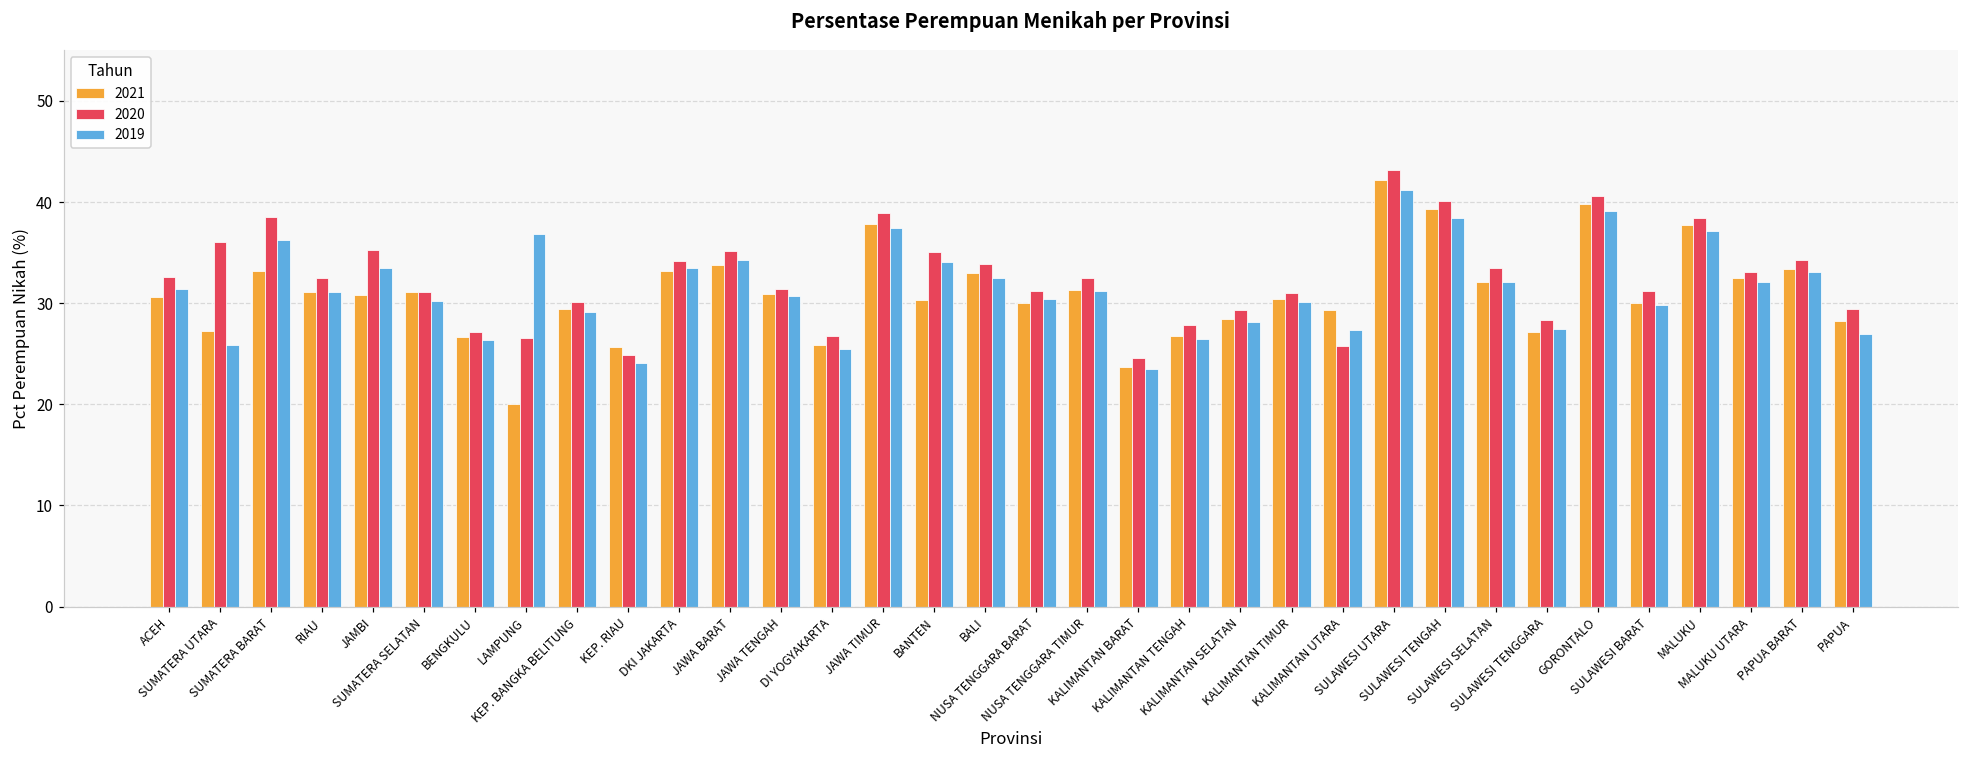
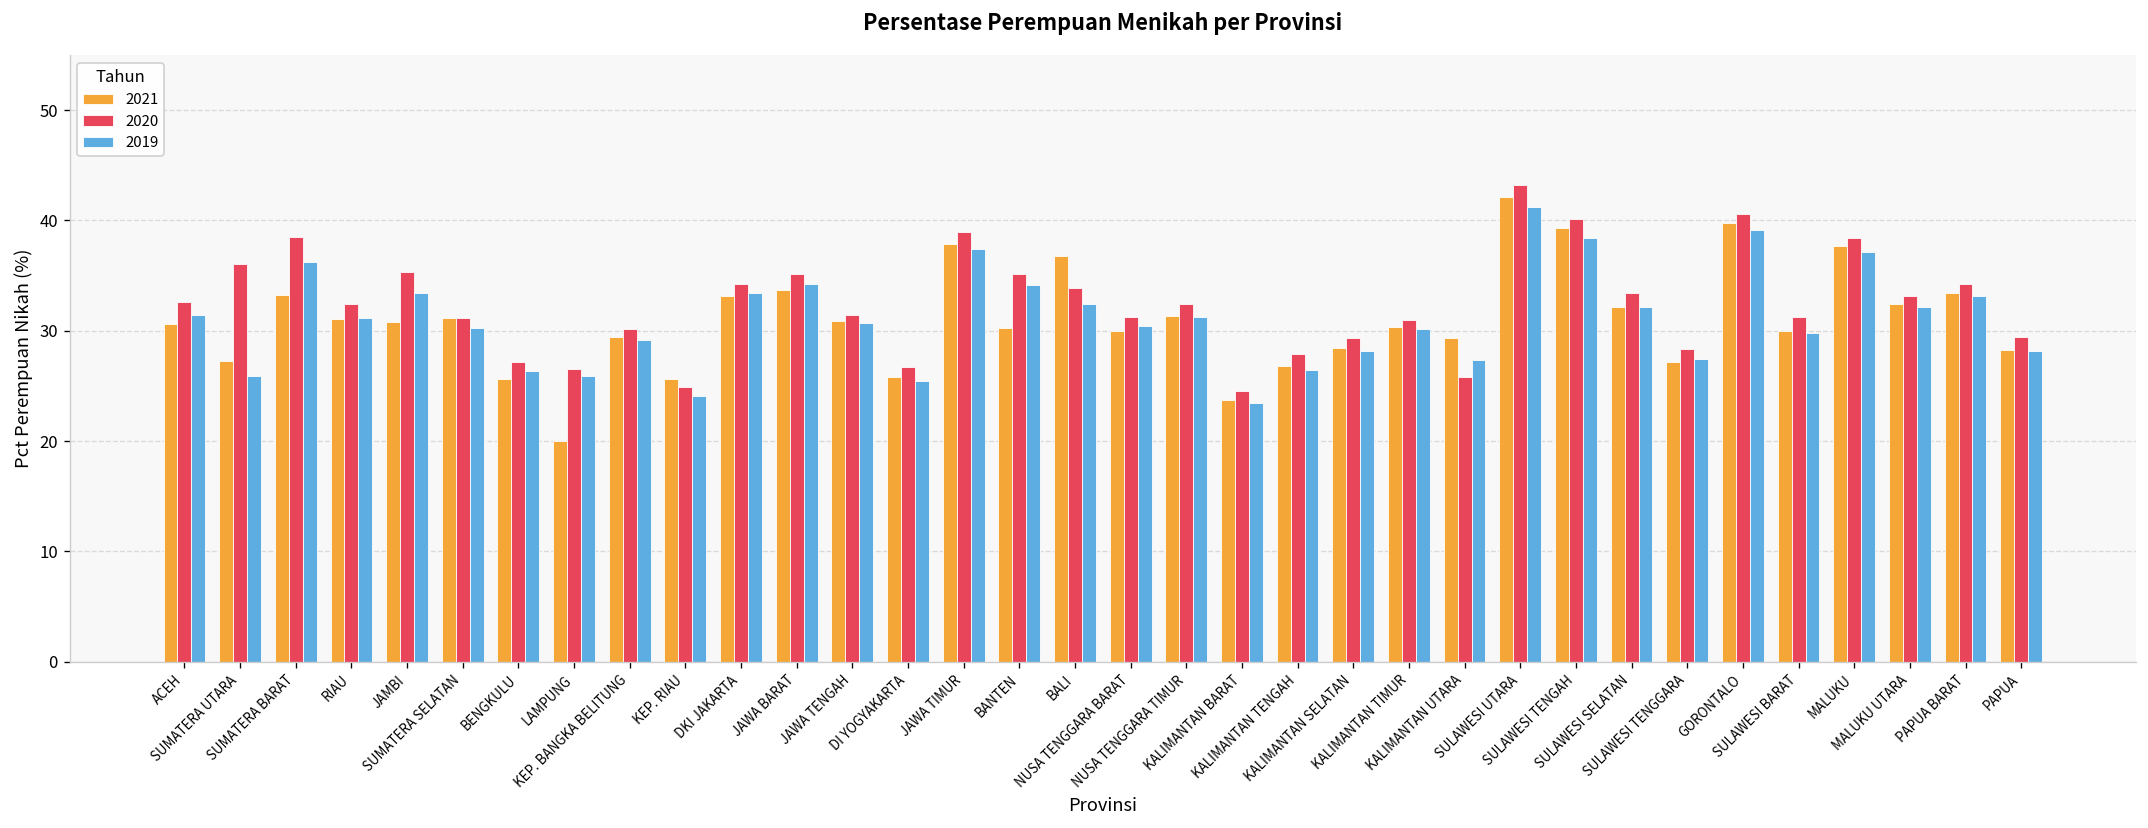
  {
    "2021": {
      "ACEH": 31,
      "SUMATERA UTARA": 27,
      "SUMATERA BARAT": 33,
      "RIAU": 31,
      "JAMBI": 31,
      "SUMATERA SELATAN": 31,
-     "BENGKULU": 27,
+     "BENGKULU": 26,
      "LAMPUNG": 20,
      "KEP. BANGKA BELITUNG": 29,
      "KEP. RIAU": 26,
      "DKI JAKARTA": 33,
      "JAWA BARAT": 34,
      "JAWA TENGAH": 31,
      "DI YOGYAKARTA": 26,
      "JAWA TIMUR": 38,
      "BANTEN": 30,
-     "BALI": 33,
+     "BALI": 37,
      "NUSA TENGGARA BARAT": 30,
      "NUSA TENGGARA TIMUR": 31,
      "KALIMANTAN BARAT": 24,
      "KALIMANTAN TENGAH": 27,
      "KALIMANTAN SELATAN": 28,
      "KALIMANTAN TIMUR": 30,
      "KALIMANTAN UTARA": 29,
      "SULAWESI UTARA": 42,
      "SULAWESI TENGAH": 39,
      "SULAWESI SELATAN": 32,
      "SULAWESI TENGGARA": 27,
      "GORONTALO": 40,
      "SULAWESI BARAT": 30,
      "MALUKU": 38,
      "MALUKU UTARA": 32,
      "PAPUA BARAT": 33,
      "PAPUA": 28
    },
    "2020": {
      "ACEH": 33,
      "SUMATERA UTARA": 36,
      "SUMATERA BARAT": 38,
      "RIAU": 32,
      "JAMBI": 35,
      "SUMATERA SELATAN": 31,
      "BENGKULU": 27,
      "LAMPUNG": 27,
      "KEP. BANGKA BELITUNG": 30,
      "KEP. RIAU": 25,
      "DKI JAKARTA": 34,
      "JAWA BARAT": 35,
      "JAWA TENGAH": 31,
      "DI YOGYAKARTA": 27,
      "JAWA TIMUR": 39,
      "BANTEN": 35,
      "BALI": 34,
      "NUSA TENGGARA BARAT": 31,
      "NUSA TENGGARA TIMUR": 32,
      "KALIMANTAN BARAT": 25,
      "KALIMANTAN TENGAH": 28,
      "KALIMANTAN SELATAN": 29,
      "KALIMANTAN TIMUR": 31,
      "KALIMANTAN UTARA": 26,
      "SULAWESI UTARA": 43,
      "SULAWESI TENGAH": 40,
      "SULAWESI SELATAN": 33,
      "SULAWESI TENGGARA": 28,
      "GORONTALO": 41,
      "SULAWESI BARAT": 31,
      "MALUKU": 38,
      "MALUKU UTARA": 33,
      "PAPUA BARAT": 34,
      "PAPUA": 29
    },
    "2019": {
      "ACEH": 31,
      "SUMATERA UTARA": 26,
      "SUMATERA BARAT": 36,
      "RIAU": 31,
      "JAMBI": 33,
      "SUMATERA SELATAN": 30,
      "BENGKULU": 26,
-     "LAMPUNG": 37,
+     "LAMPUNG": 26,
      "KEP. BANGKA BELITUNG": 29,
      "KEP. RIAU": 24,
      "DKI JAKARTA": 33,
      "JAWA BARAT": 34,
      "JAWA TENGAH": 31,
      "DI YOGYAKARTA": 25,
      "JAWA TIMUR": 37,
      "BANTEN": 34,
      "BALI": 32,
      "NUSA TENGGARA BARAT": 30,
      "NUSA TENGGARA TIMUR": 31,
      "KALIMANTAN BARAT": 23,
      "KALIMANTAN TENGAH": 26,
      "KALIMANTAN SELATAN": 28,
      "KALIMANTAN TIMUR": 30,
      "KALIMANTAN UTARA": 27,
      "SULAWESI UTARA": 41,
      "SULAWESI TENGAH": 38,
      "SULAWESI SELATAN": 32,
      "SULAWESI TENGGARA": 27,
      "GORONTALO": 39,
      "SULAWESI BARAT": 30,
      "MALUKU": 37,
      "MALUKU UTARA": 32,
      "PAPUA BARAT": 33,
-     "PAPUA": 27
+     "PAPUA": 28
    }
  }
